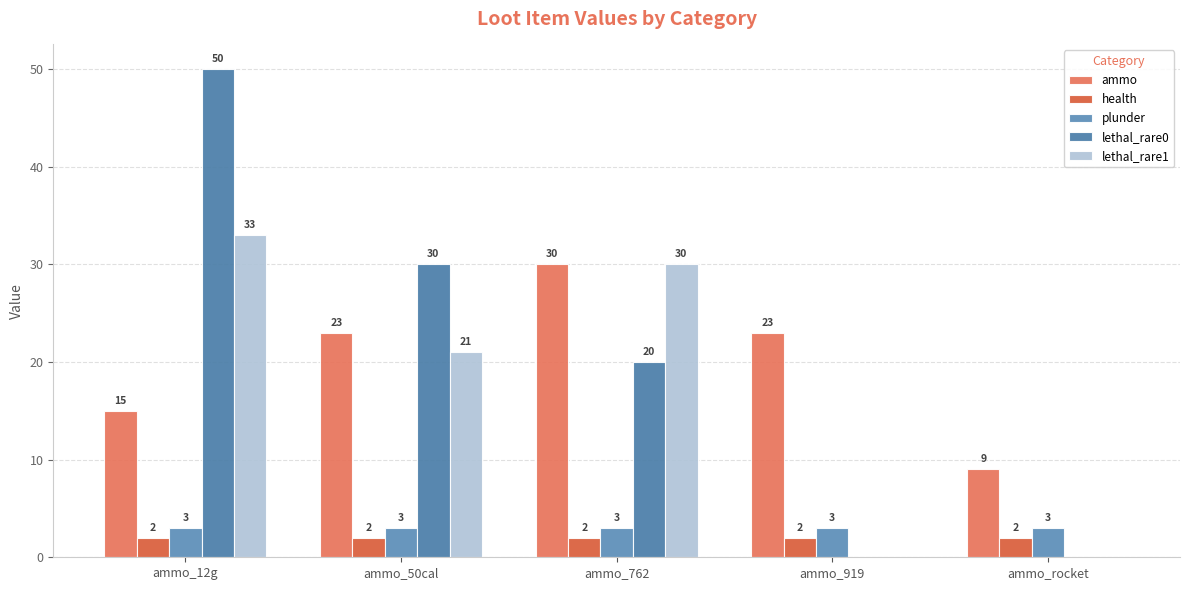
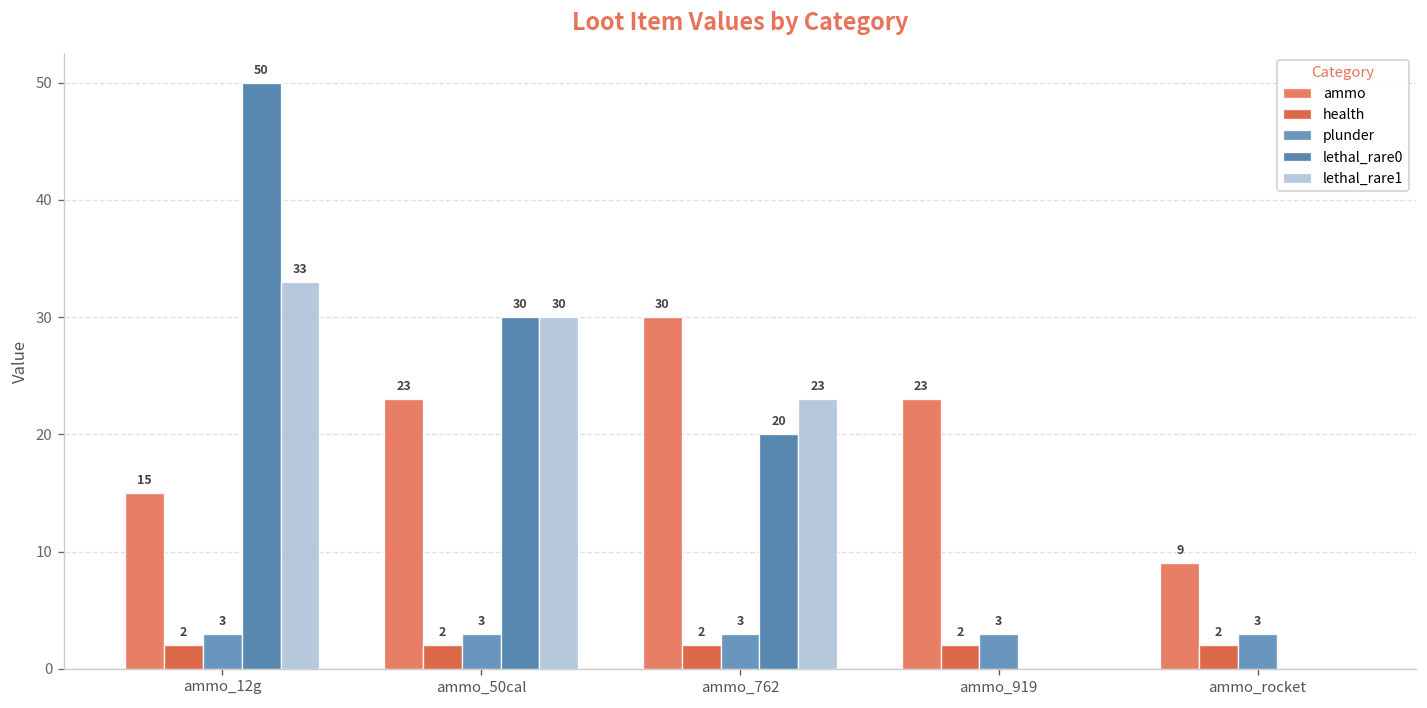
  {
    "lethal_rare1": {
      "ammo_12g": 33,
-     "ammo_50cal": 21,
-     "ammo_762": 30
+     "ammo_50cal": 30,
+     "ammo_762": 23
    }
  }
